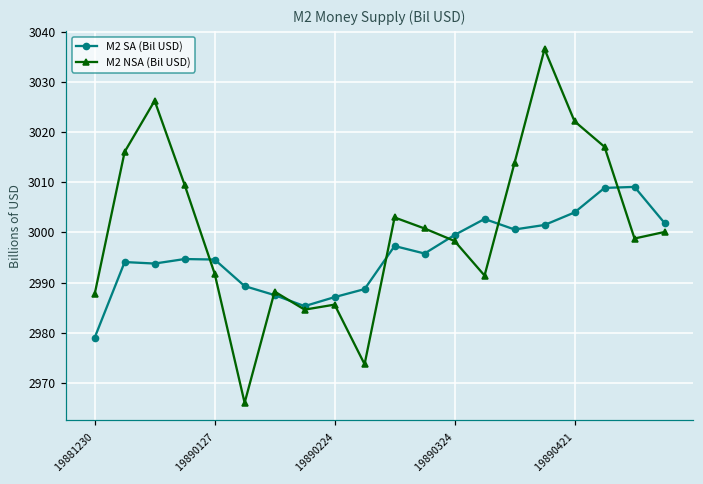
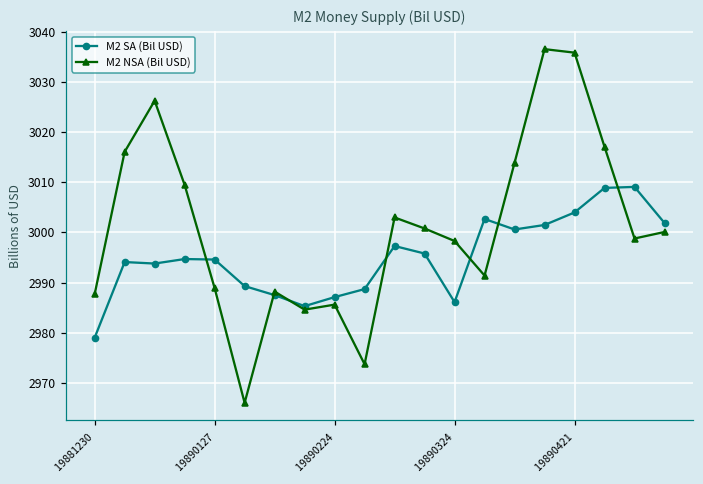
  {
    "M2 SA (Bil USD)": {
      "19881230": 2979,
      "19890127": 2995,
      "19890224": 2987,
-     "19890324": 3000,
+     "19890324": 2986,
      "19890421": 3004
    },
    "M2 NSA (Bil USD)": {
      "19881230": 2988,
-     "19890127": 2992,
+     "19890127": 2989,
      "19890224": 2986,
      "19890324": 2998,
-     "19890421": 3022
+     "19890421": 3036
    }
  }
